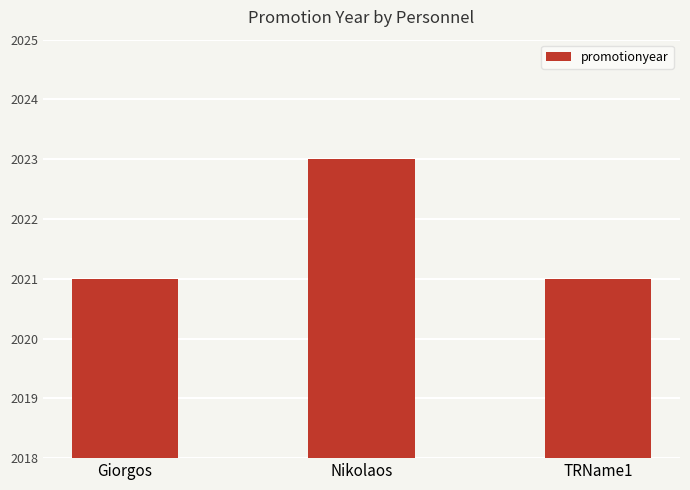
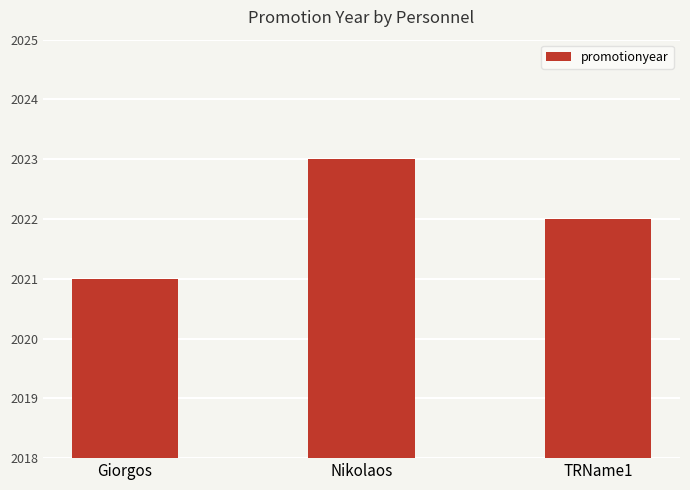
  {
    "Giorgos": 2021,
    "Nikolaos": 2023,
-   "TRName1": 2021
+   "TRName1": 2022
  }
